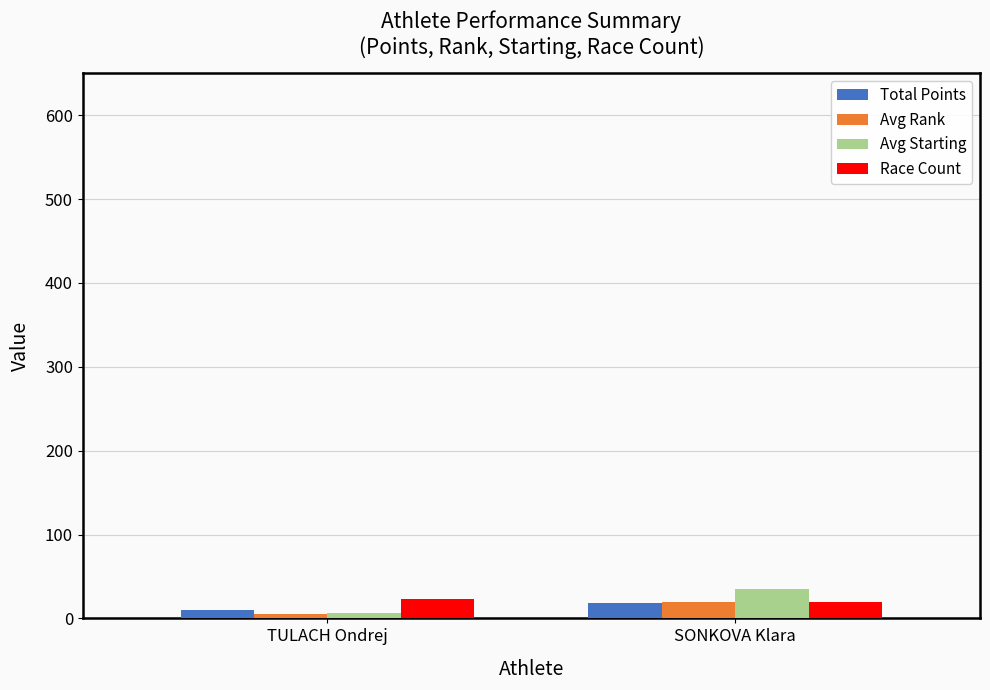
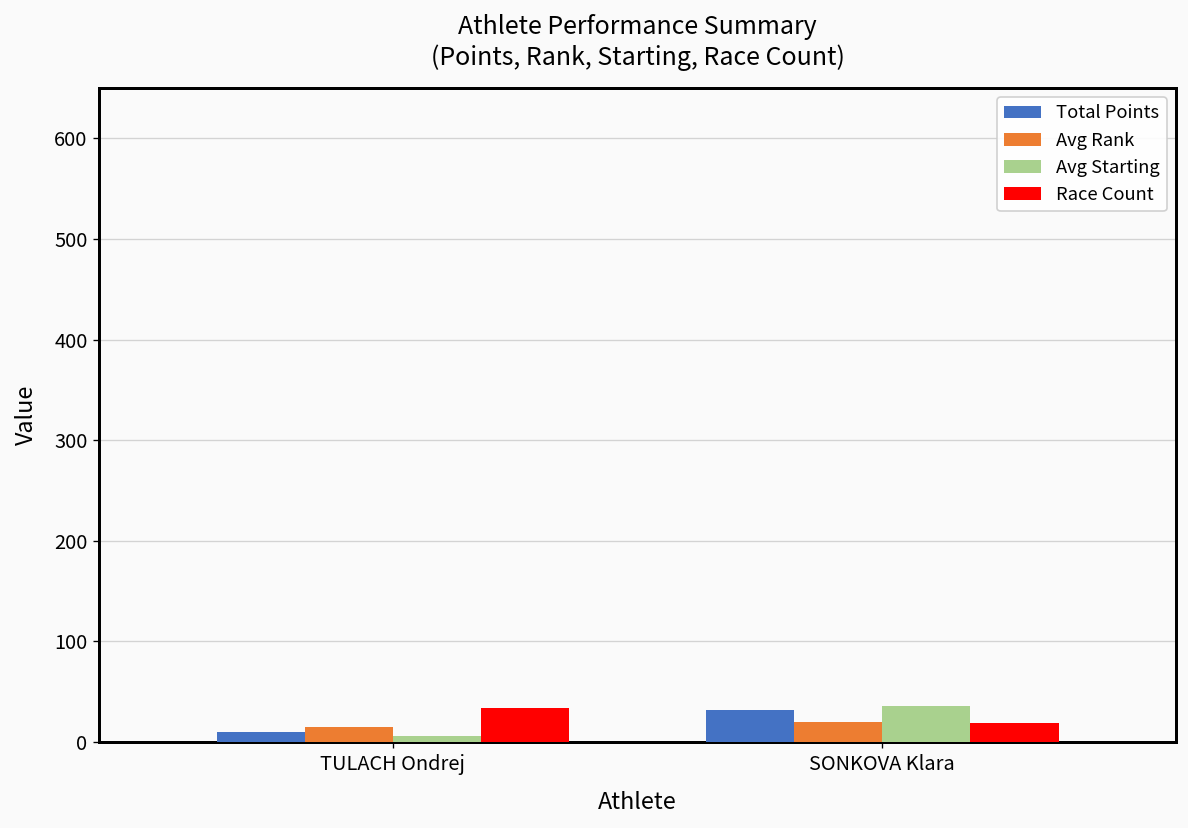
  {
    "Total Points": {
      "TULACH Ondrej": 10,
-     "SONKOVA Klara": 20
+     "SONKOVA Klara": 30
    },
    "Avg Rank": {
-     "TULACH Ondrej": 10,
+     "TULACH Ondrej": 20,
      "SONKOVA Klara": 20
    },
    "Avg Starting": {
      "TULACH Ondrej": 10,
      "SONKOVA Klara": 40
    },
    "Race Count": {
-     "TULACH Ondrej": 20,
+     "TULACH Ondrej": 30,
      "SONKOVA Klara": 20
    }
  }
